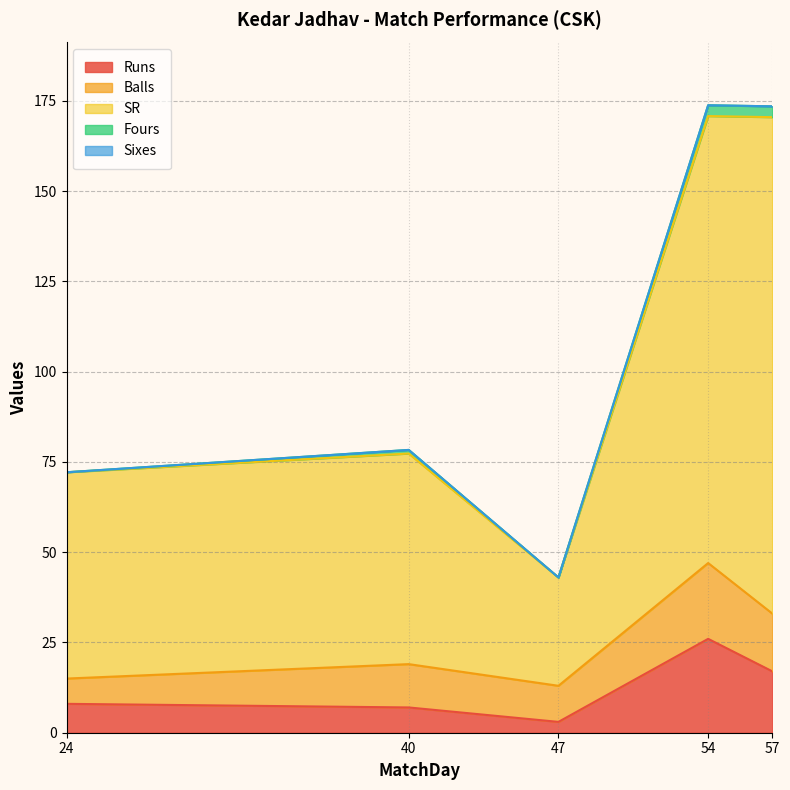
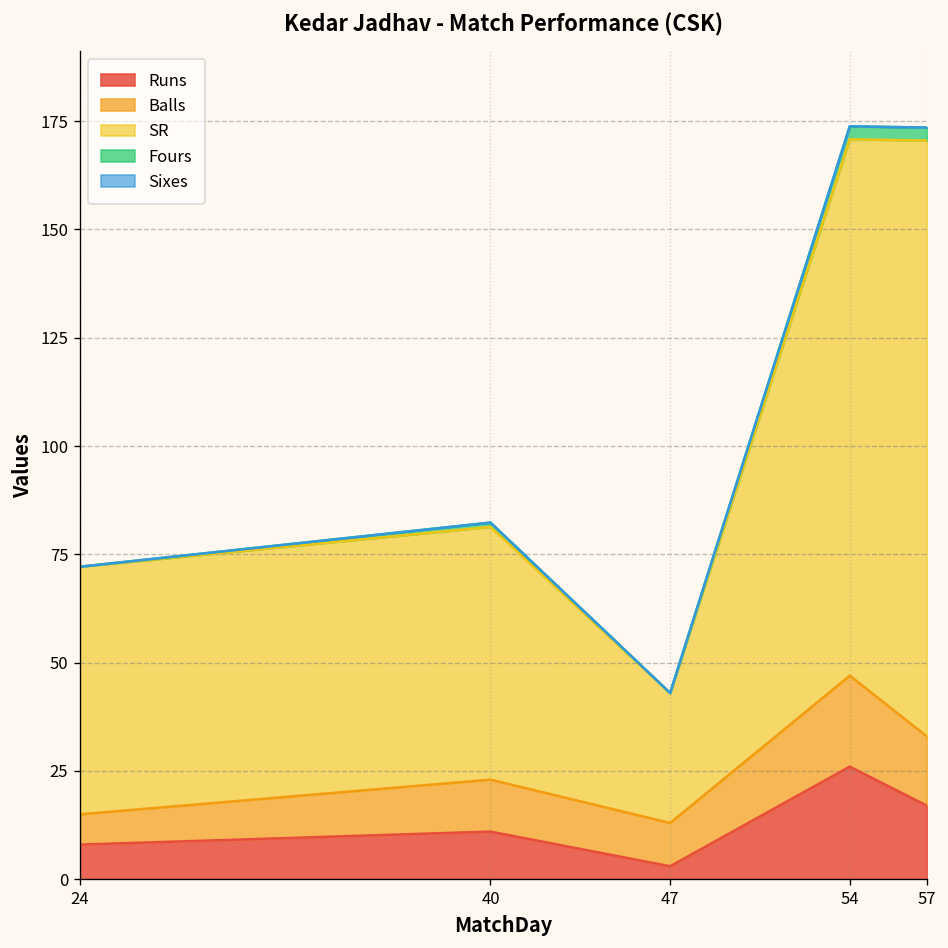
  {
    "Runs": {
      "24": 8,
-     "40": 7,
+     "40": 11,
      "47": 3,
      "54": 26,
      "57": 17
    }
  }
